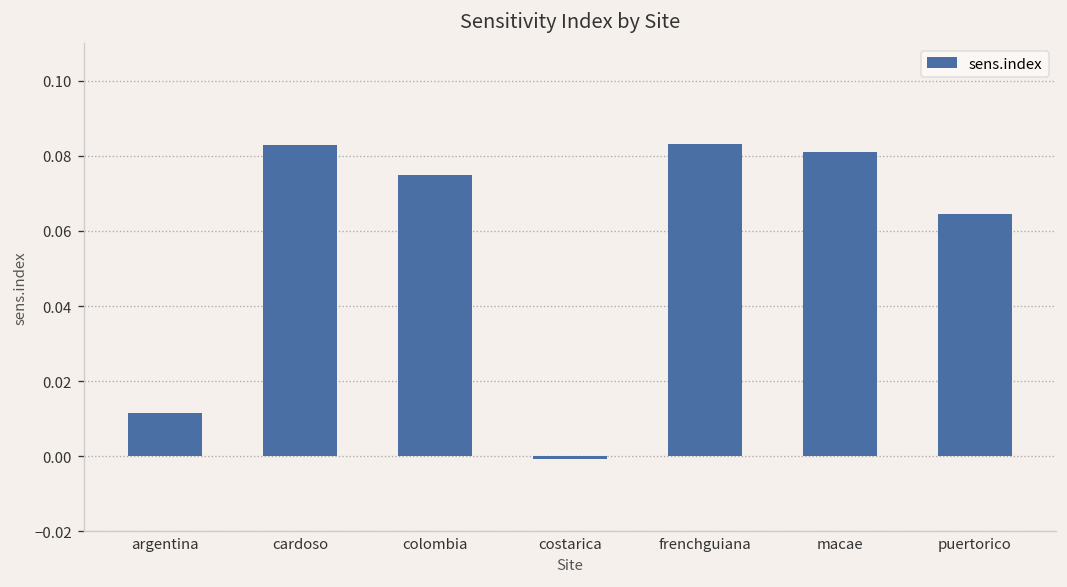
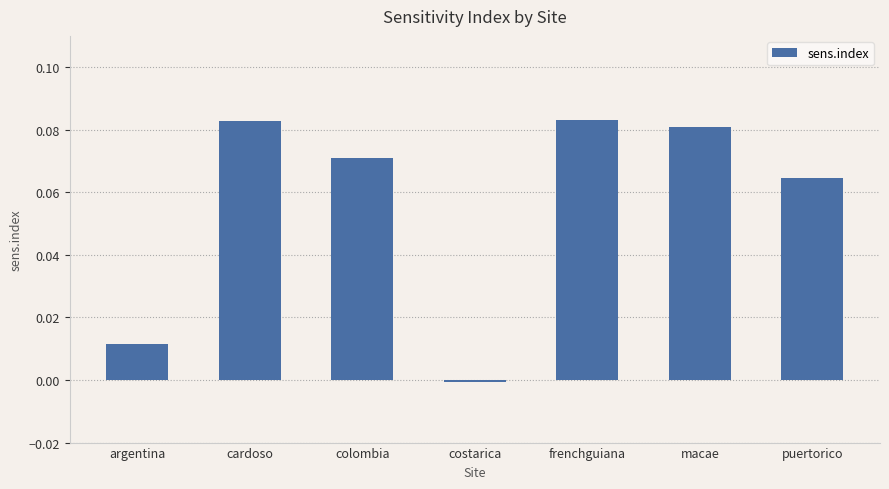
  {
    "argentina": 0.011,
    "cardoso": 0.083,
-   "colombia": 0.075,
+   "colombia": 0.071,
    "frenchguiana": 0.083,
    "macae": 0.081,
    "puertorico": 0.064
  }
